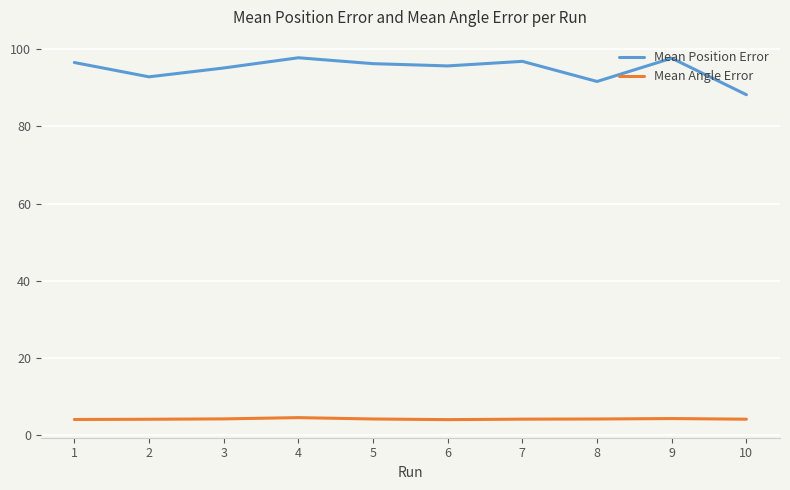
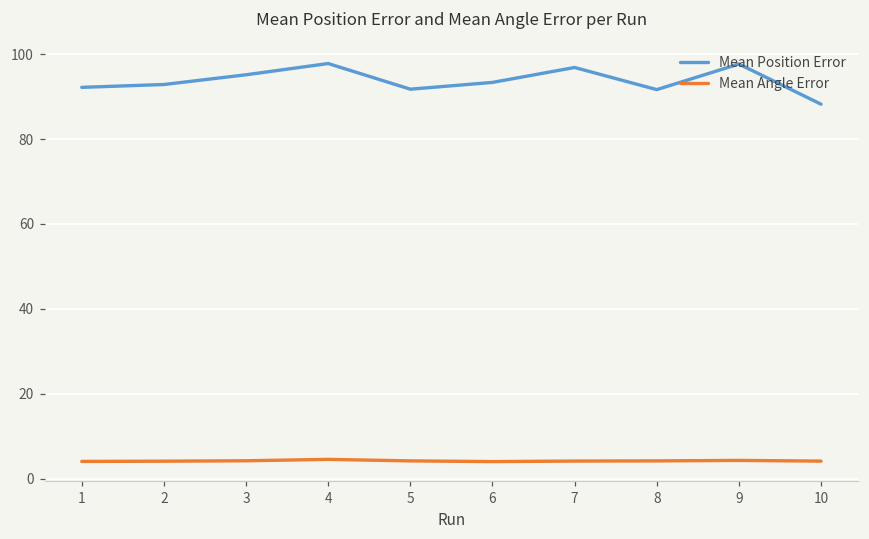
  {
    "Mean Position Error": {
-     "1": 97,
+     "1": 92,
      "2": 93,
      "3": 95,
      "4": 98,
-     "5": 96,
-     "6": 96,
+     "5": 92,
+     "6": 93,
      "7": 97,
      "8": 92,
      "9": 98,
      "10": 88
    },
    "Mean Angle Error": {
      "1": 4,
      "2": 4,
      "3": 4,
      "4": 5,
      "5": 4,
      "6": 4,
      "7": 4,
      "8": 4,
      "9": 4,
      "10": 4
    }
  }
